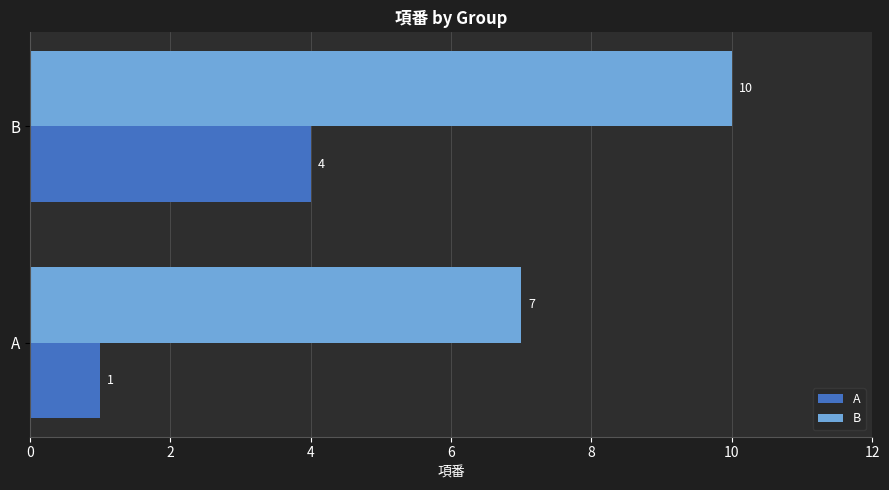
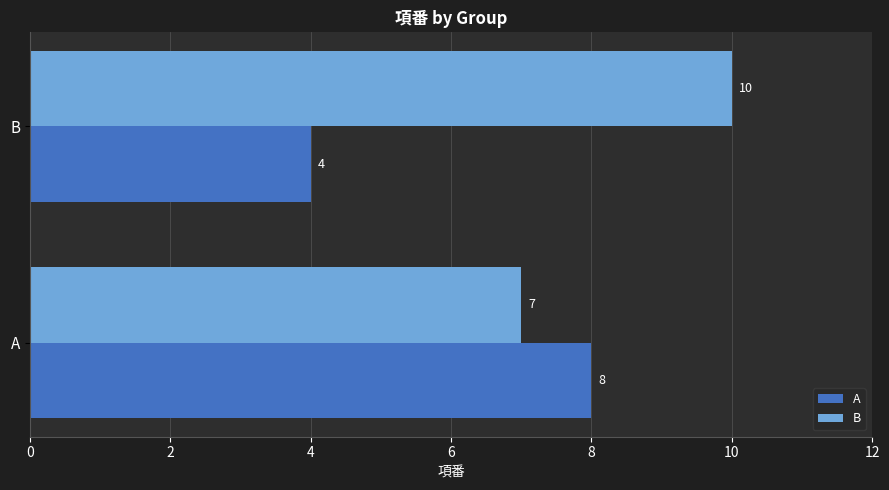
  {
    "A": {
      "B": 4,
-     "A": 1
+     "A": 8
    },
    "B": {
      "B": 10,
      "A": 7
    }
  }
